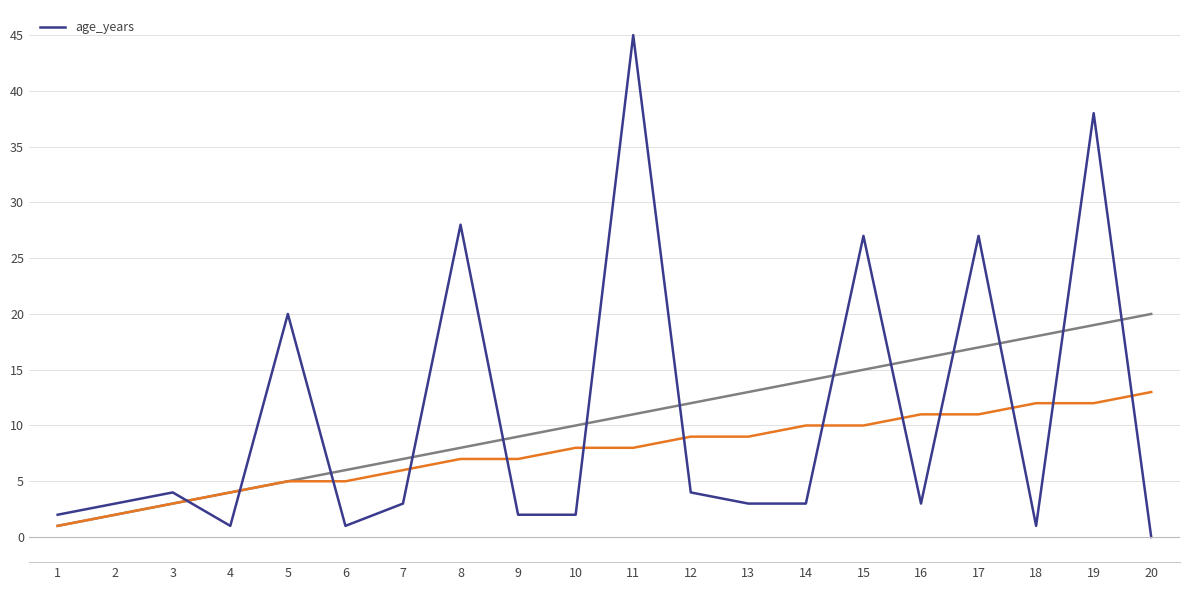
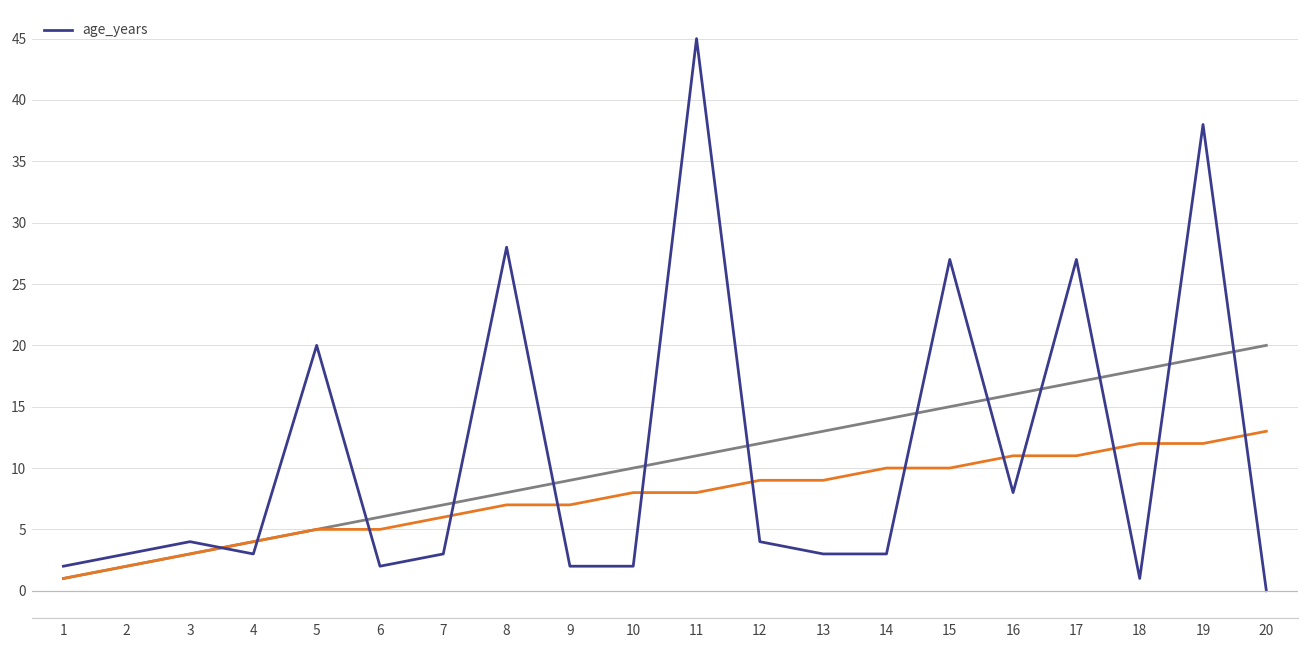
  {
    "age_years": {
      "1": 2,
      "2": 3,
      "3": 4,
-     "4": 1,
+     "4": 3,
      "5": 20,
-     "6": 1,
+     "6": 2,
      "7": 3,
      "8": 28,
      "9": 2,
      "10": 2,
      "11": 45,
      "12": 4,
      "13": 3,
      "14": 3,
      "15": 27,
-     "16": 3,
+     "16": 8,
      "17": 27,
      "18": 1,
      "19": 38,
      "20": 0
    }
  }
